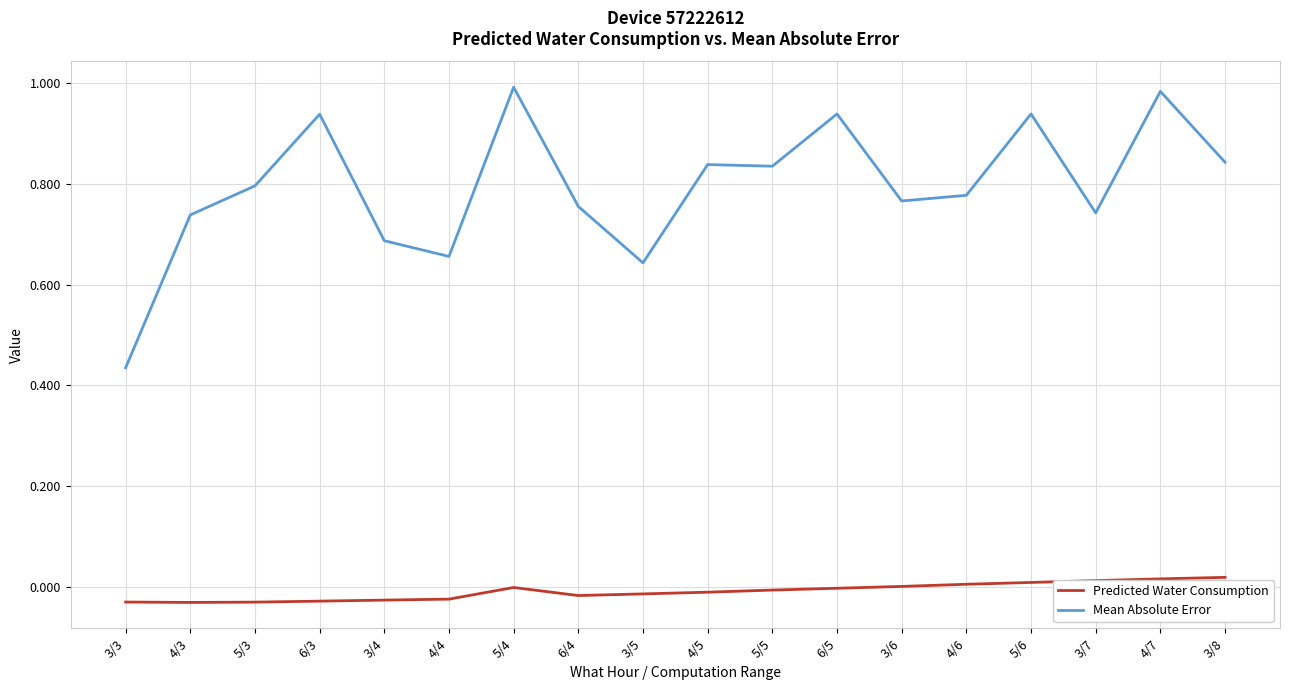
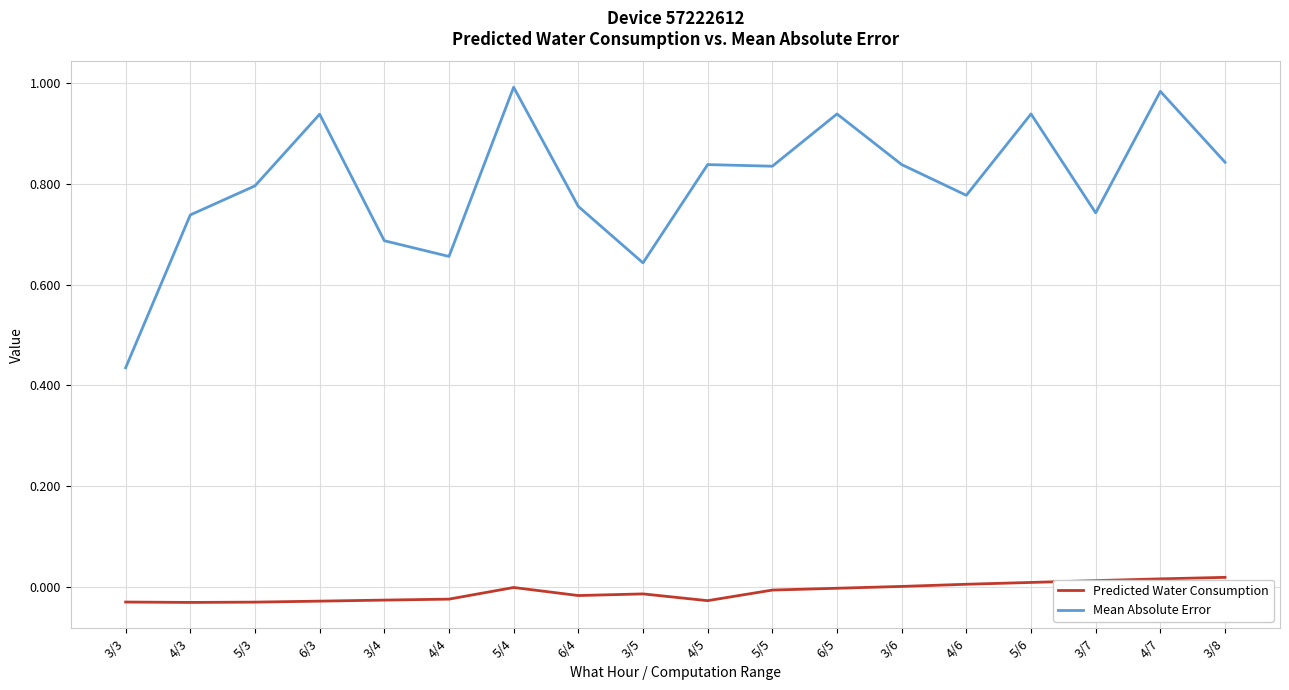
  {
    "Predicted Water Consumption": {
      "3/3": -0.03,
      "4/3": -0.03,
      "5/3": -0.03,
      "6/3": -0.03,
      "3/4": -0.03,
      "4/4": -0.02,
      "5/4": 0.00,
      "6/4": -0.02,
      "3/5": -0.01,
-     "4/5": -0.01,
+     "4/5": -0.03,
      "5/5": -0.01,
      "6/5": 0.00,
      "3/6": 0.00,
      "4/6": 0.00,
      "5/6": 0.01,
      "4/7": 0.02,
      "3/8": 0.02
    },
    "Mean Absolute Error": {
      "3/3": 0.43,
      "4/3": 0.74,
      "5/3": 0.80,
      "6/3": 0.94,
      "3/4": 0.69,
      "4/4": 0.66,
      "5/4": 0.99,
      "6/4": 0.76,
      "3/5": 0.64,
      "4/5": 0.84,
      "5/5": 0.84,
      "6/5": 0.94,
-     "3/6": 0.77,
+     "3/6": 0.84,
      "4/6": 0.78,
      "5/6": 0.94,
      "3/7": 0.74,
      "4/7": 0.98,
      "3/8": 0.84
    }
  }
